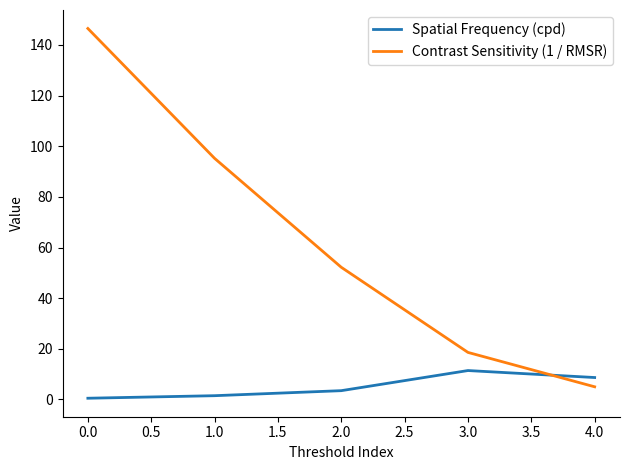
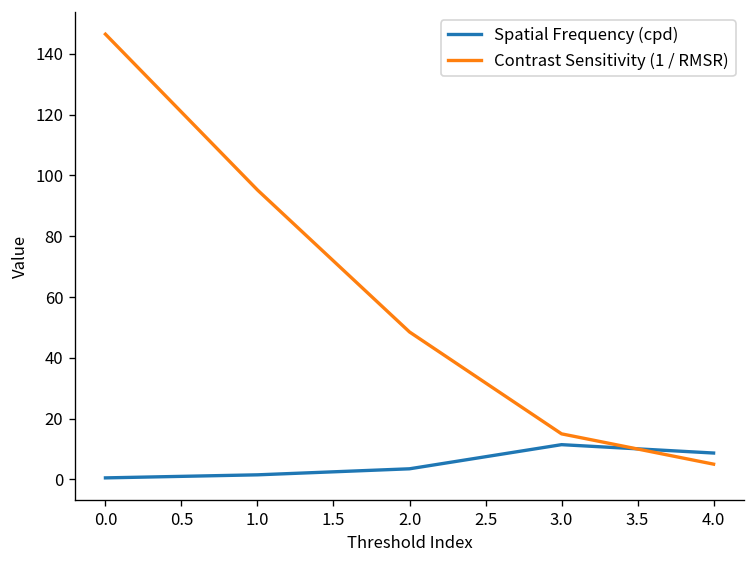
  {
    "Spatial Frequency (cpd)": {
      "0.0": 0,
      "1.0": 1,
      "2.0": 3,
      "3.0": 11,
      "4.0": 9
    },
    "Contrast Sensitivity (1 / RMSR)": {
      "0.0": 146,
      "1.0": 95,
-     "2.0": 52,
-     "3.0": 19,
+     "2.0": 48,
+     "3.0": 15,
      "4.0": 5
    }
  }
